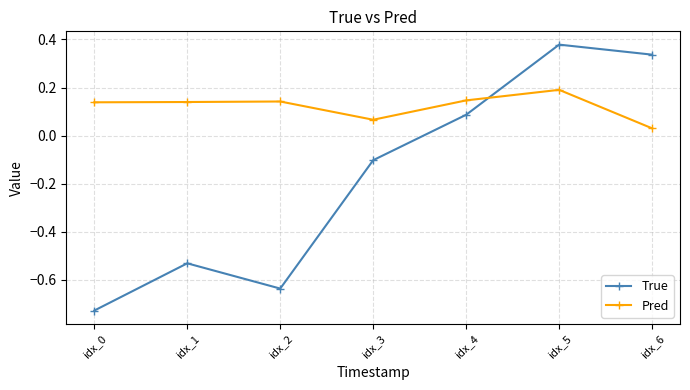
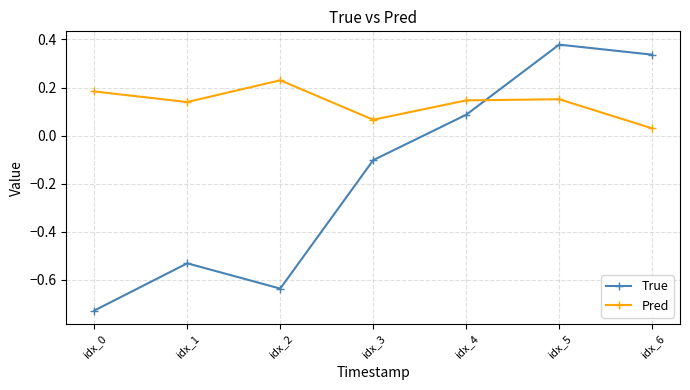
  {
    "True": {
      "idx_0": -0.73,
      "idx_1": -0.53,
      "idx_2": -0.64,
      "idx_3": -0.10,
      "idx_4": 0.09,
      "idx_5": 0.38,
      "idx_6": 0.34
    },
    "Pred": {
-     "idx_0": 0.14,
+     "idx_0": 0.18,
      "idx_1": 0.14,
-     "idx_2": 0.14,
+     "idx_2": 0.23,
      "idx_3": 0.07,
      "idx_4": 0.15,
-     "idx_5": 0.19,
+     "idx_5": 0.15,
      "idx_6": 0.03
    }
  }
